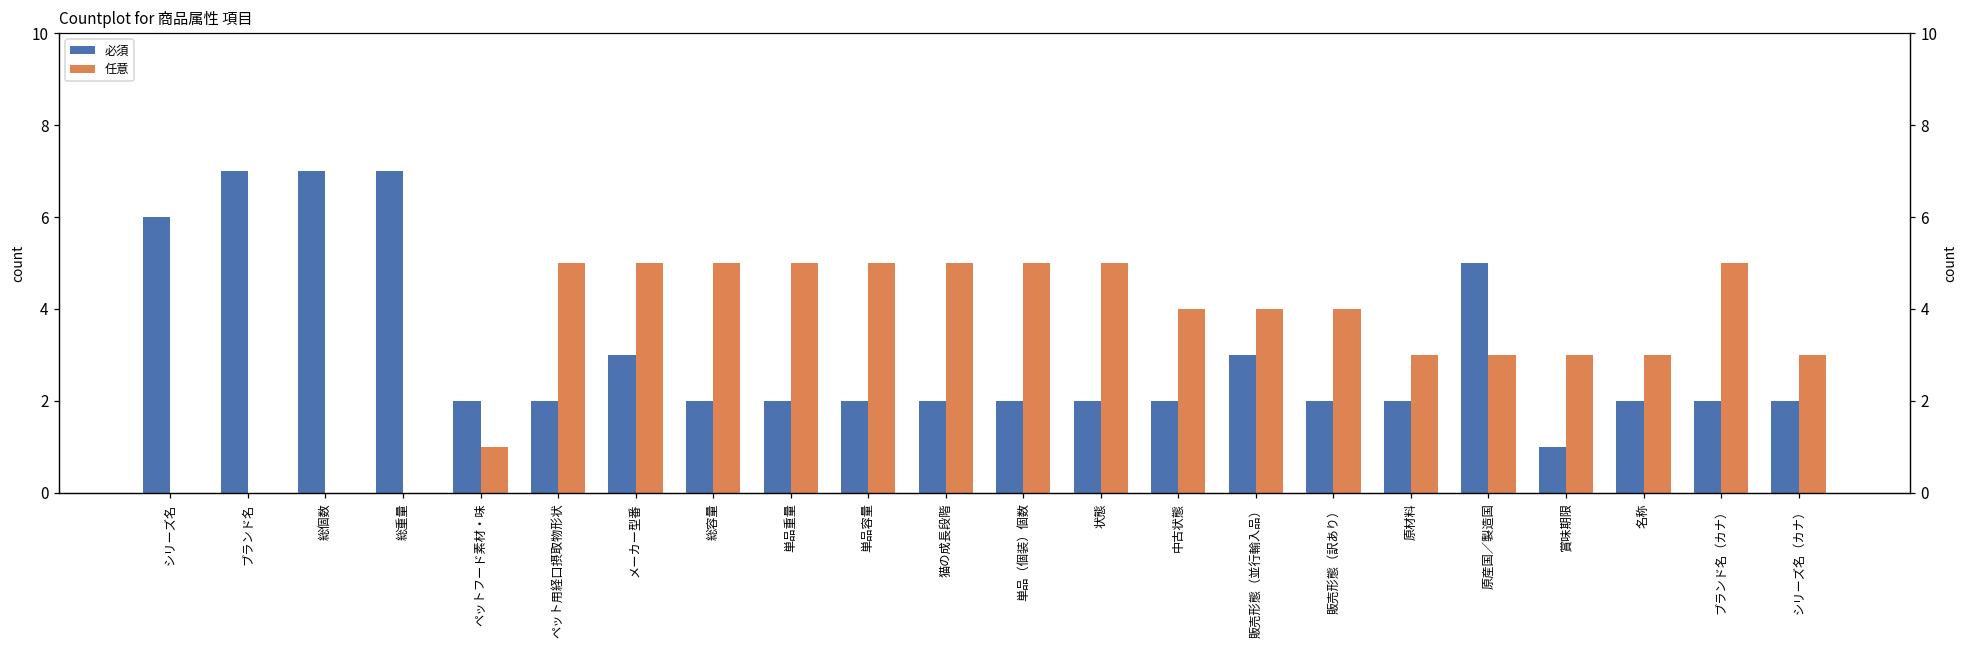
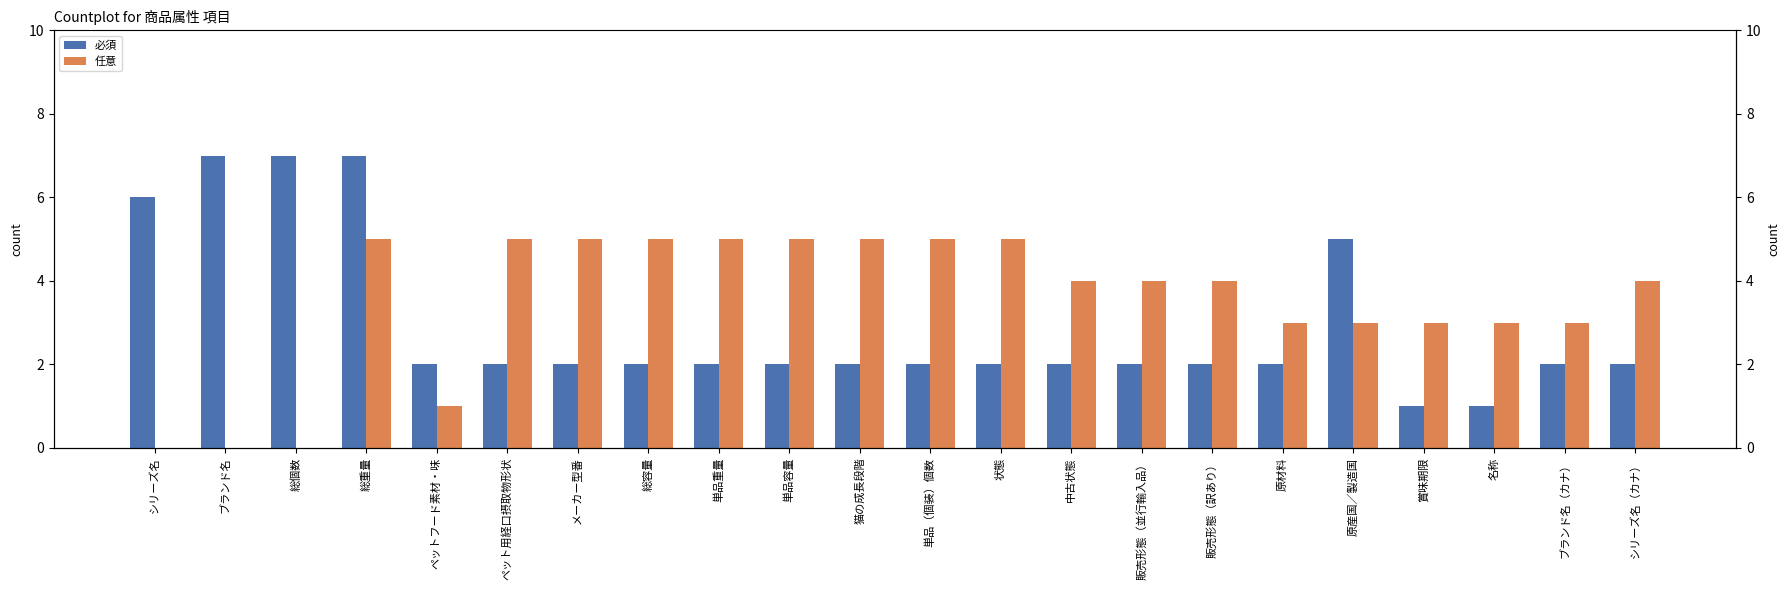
  {
    "必須": {
      "シリーズ名": 6,
      "ブランド名": 7,
      "総個数": 7,
      "総重量": 7,
      "ペットフード素材・味": 2,
      "ペット用経口摂取物形状": 2,
-     "メーカー型番": 3,
+     "メーカー型番": 2,
      "総容量": 2,
      "単品重量": 2,
      "単品容量": 2,
      "猫の成長段階": 2,
      "単品（個装）個数": 2,
      "状態": 2,
      "中古状態": 2,
-     "販売形態（並行輸入品）": 3,
+     "販売形態（並行輸入品）": 2,
      "販売形態（訳あり）": 2,
      "原材料": 2,
      "原産国／製造国": 5,
      "賞味期限": 1,
-     "名称": 2,
+     "名称": 1,
      "ブランド名（カナ）": 2,
      "シリーズ名（カナ）": 2
    },
    "任意": {
      "シリーズ名": 0,
      "ブランド名": 0,
      "総個数": 0,
-     "総重量": 0,
+     "総重量": 5,
      "ペットフード素材・味": 1,
      "ペット用経口摂取物形状": 5,
      "メーカー型番": 5,
      "総容量": 5,
      "単品重量": 5,
      "単品容量": 5,
      "猫の成長段階": 5,
      "単品（個装）個数": 5,
      "状態": 5,
      "中古状態": 4,
      "販売形態（並行輸入品）": 4,
      "販売形態（訳あり）": 4,
      "原材料": 3,
      "原産国／製造国": 3,
      "賞味期限": 3,
      "名称": 3,
-     "ブランド名（カナ）": 5,
-     "シリーズ名（カナ）": 3
+     "ブランド名（カナ）": 3,
+     "シリーズ名（カナ）": 4
    }
  }
